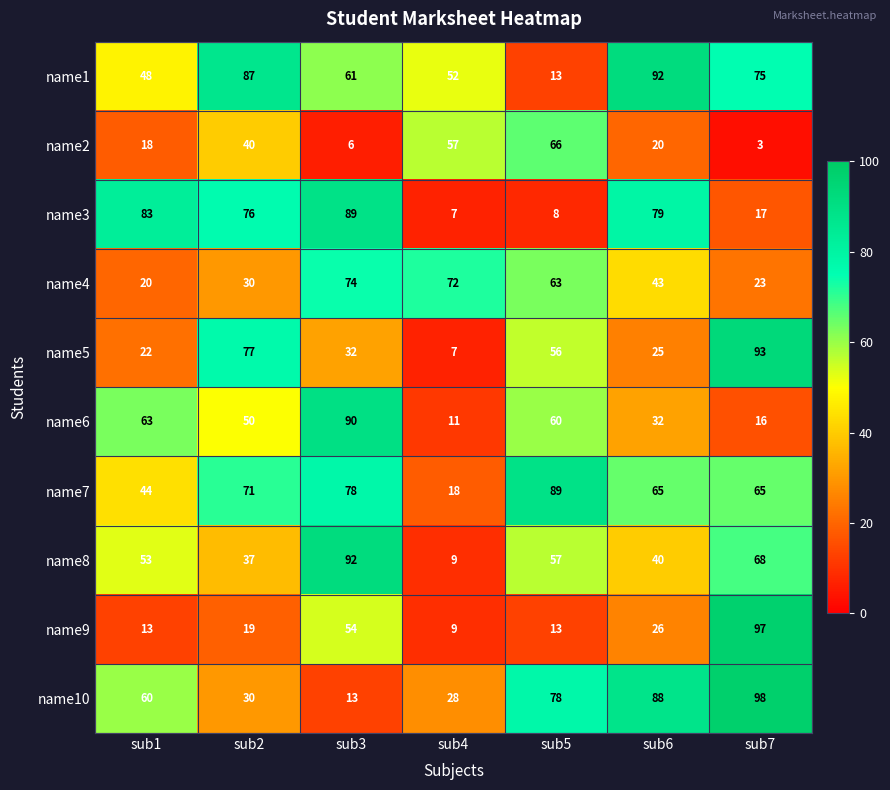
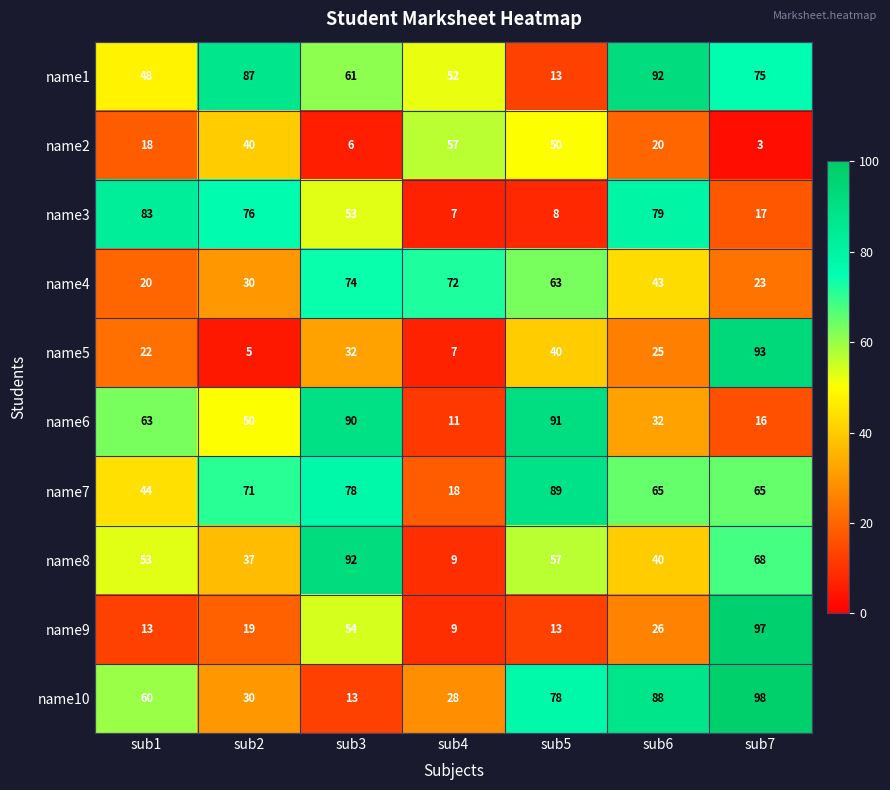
  {
    "name1": {
      "sub1": 48,
      "sub2": 87,
      "sub3": 61,
      "sub4": 52,
      "sub5": 13,
      "sub6": 92,
      "sub7": 75
    },
    "name2": {
      "sub1": 18,
      "sub2": 40,
      "sub3": 6,
      "sub4": 57,
-     "sub5": 66,
+     "sub5": 50,
      "sub6": 20,
      "sub7": 3
    },
    "name3": {
      "sub1": 83,
      "sub2": 76,
-     "sub3": 89,
+     "sub3": 53,
      "sub4": 7,
      "sub5": 8,
      "sub6": 79,
      "sub7": 17
    },
    "name4": {
      "sub1": 20,
      "sub2": 30,
      "sub3": 74,
      "sub4": 72,
      "sub5": 63,
      "sub6": 43,
      "sub7": 23
    },
    "name5": {
      "sub1": 22,
-     "sub2": 77,
+     "sub2": 5,
      "sub3": 32,
      "sub4": 7,
-     "sub5": 56,
+     "sub5": 40,
      "sub6": 25,
      "sub7": 93
    },
    "name6": {
      "sub1": 63,
      "sub2": 50,
      "sub3": 90,
      "sub4": 11,
-     "sub5": 60,
+     "sub5": 91,
      "sub6": 32,
      "sub7": 16
    },
    "name7": {
      "sub1": 44,
      "sub2": 71,
      "sub3": 78,
      "sub4": 18,
      "sub5": 89,
      "sub6": 65,
      "sub7": 65
    },
    "name8": {
      "sub1": 53,
      "sub2": 37,
      "sub3": 92,
      "sub4": 9,
      "sub5": 57,
      "sub6": 40,
      "sub7": 68
    },
    "name9": {
      "sub1": 13,
      "sub2": 19,
      "sub3": 54,
      "sub4": 9,
      "sub5": 13,
      "sub6": 26,
      "sub7": 97
    },
    "name10": {
      "sub1": 60,
      "sub2": 30,
      "sub3": 13,
      "sub4": 28,
      "sub5": 78,
      "sub6": 88,
      "sub7": 98
    }
  }
